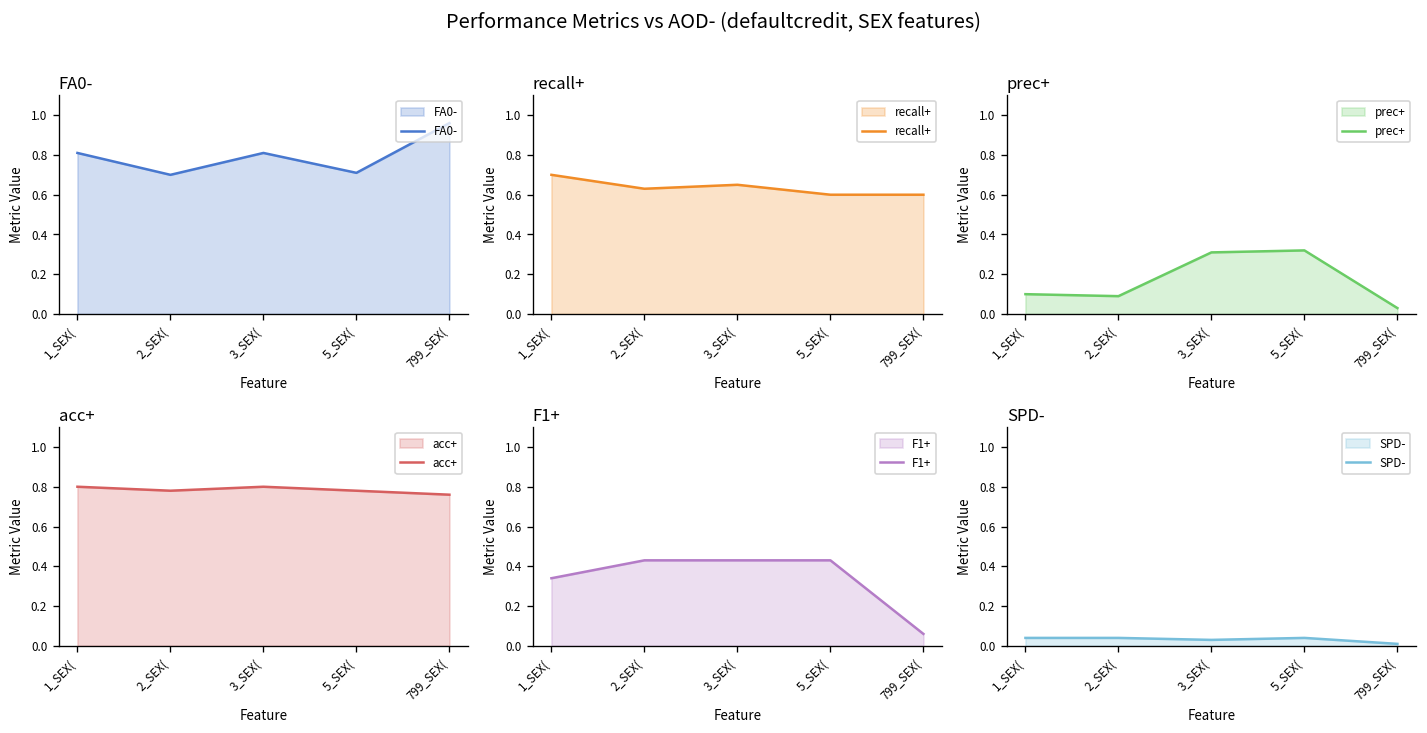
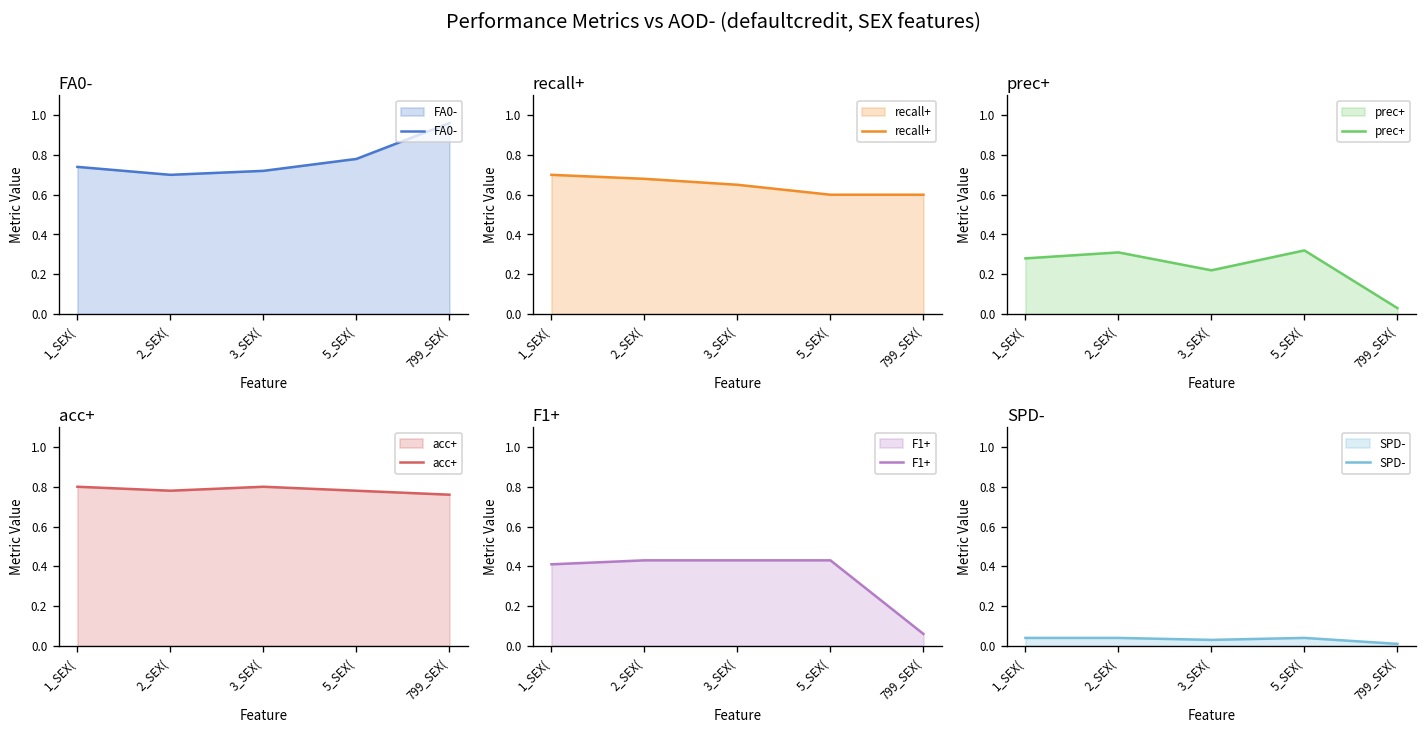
  {
    "FA0-": {
-     "1_SEX(": 0.81,
+     "1_SEX(": 0.74,
      "2_SEX(": 0.70,
-     "3_SEX(": 0.81,
-     "5_SEX(": 0.71
+     "3_SEX(": 0.72,
+     "5_SEX(": 0.78
    },
    "recall+": {
      "1_SEX(": 0.70,
-     "2_SEX(": 0.63,
+     "2_SEX(": 0.68,
      "3_SEX(": 0.65,
      "5_SEX(": 0.60,
      "799_SEX(": 0.60
    },
    "prec+": {
-     "1_SEX(": 0.10,
-     "2_SEX(": 0.09,
-     "3_SEX(": 0.31,
+     "1_SEX(": 0.28,
+     "2_SEX(": 0.31,
+     "3_SEX(": 0.22,
      "5_SEX(": 0.32,
      "799_SEX(": 0.03
    },
    "acc+": {
      "1_SEX(": 0.80,
      "2_SEX(": 0.78,
      "3_SEX(": 0.80,
      "5_SEX(": 0.78,
      "799_SEX(": 0.76
    },
    "F1+": {
-     "1_SEX(": 0.34,
+     "1_SEX(": 0.41,
      "2_SEX(": 0.43,
      "3_SEX(": 0.43,
      "5_SEX(": 0.43,
      "799_SEX(": 0.06
    },
    "SPD-": {
      "1_SEX(": 0.04,
      "2_SEX(": 0.04,
      "3_SEX(": 0.03,
      "5_SEX(": 0.04,
      "799_SEX(": 0.01
    }
  }
